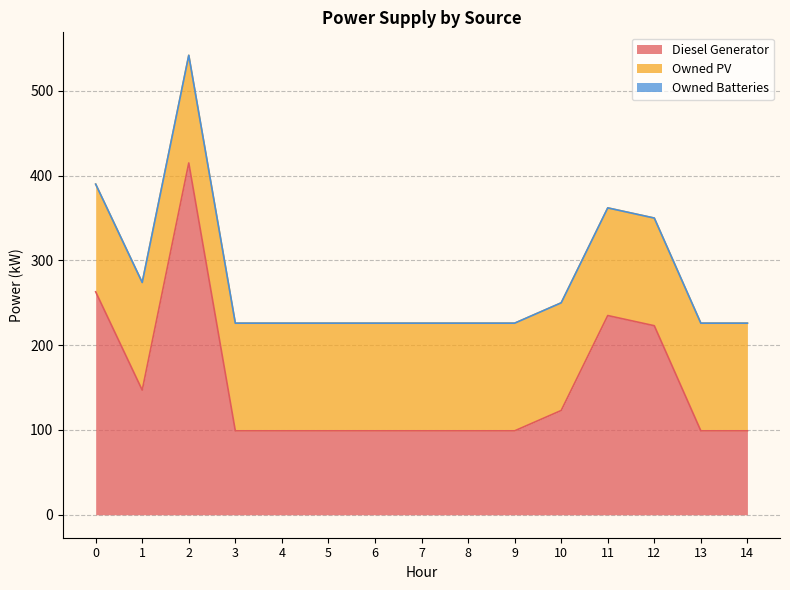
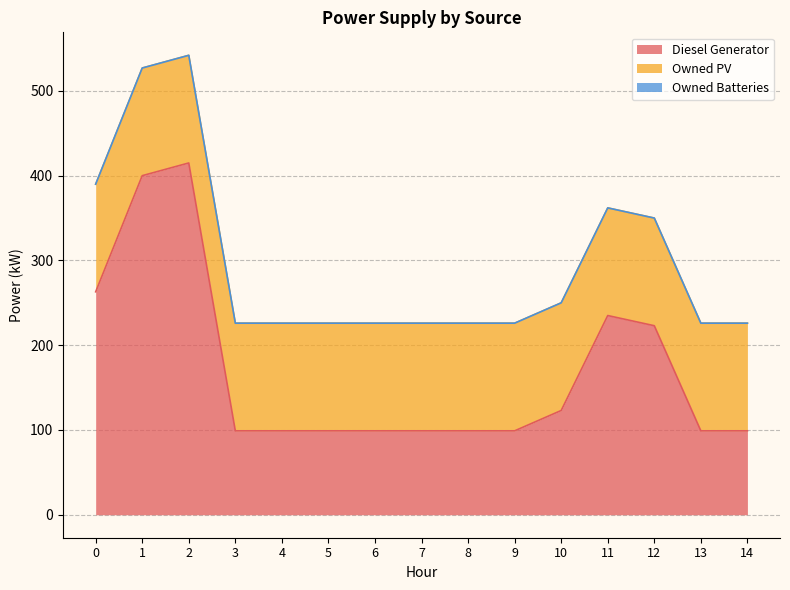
  {
    "Diesel Generator": {
      "0": 260,
-     "1": 150,
+     "1": 400,
      "2": 420,
      "3": 100,
      "4": 100,
      "5": 100,
      "6": 100,
      "7": 100,
      "8": 100,
      "9": 100,
      "10": 120,
      "11": 240,
      "12": 220,
      "13": 100,
      "14": 100
    }
  }
